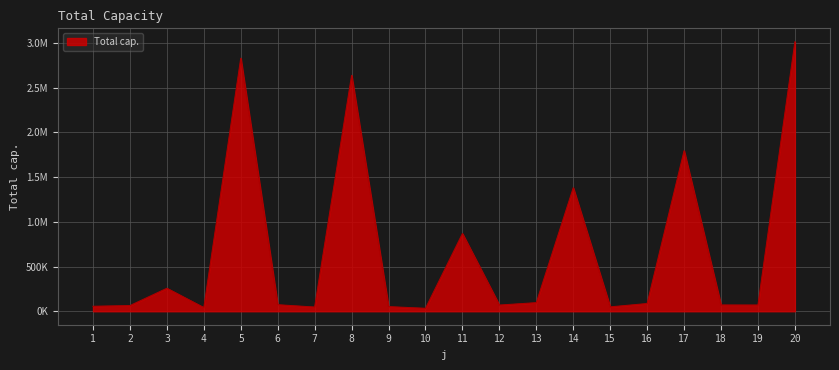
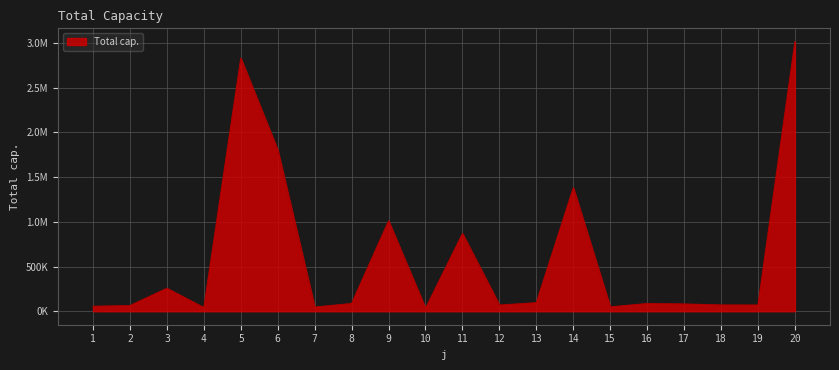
  {
    "1": 100000,
    "2": 100000,
    "3": 300000,
    "4": 0,
    "5": 2800000,
-   "6": 100000,
+   "6": 1800000,
    "7": 0,
-   "8": 2600000,
-   "9": 100000,
+   "8": 100000,
+   "9": 1000000,
    "10": 0,
    "11": 900000,
    "12": 100000,
    "13": 100000,
    "14": 1400000,
    "15": 0,
    "16": 100000,
-   "17": 1800000,
+   "17": 100000,
    "18": 100000,
    "19": 100000,
    "20": 3000000
  }
